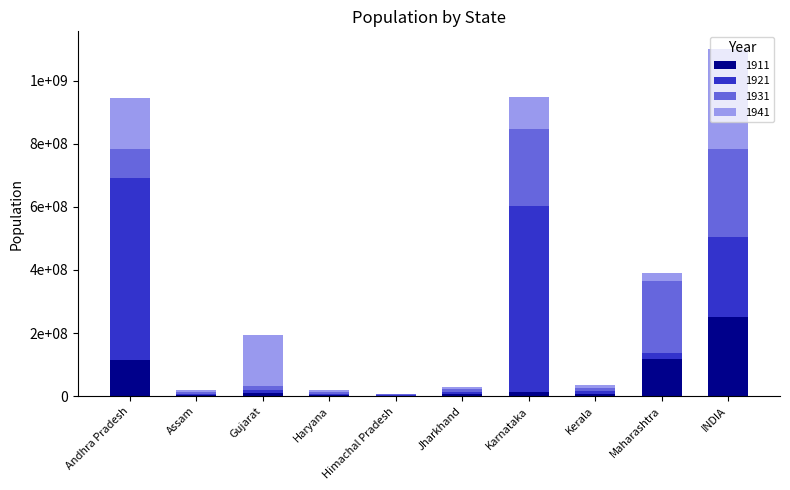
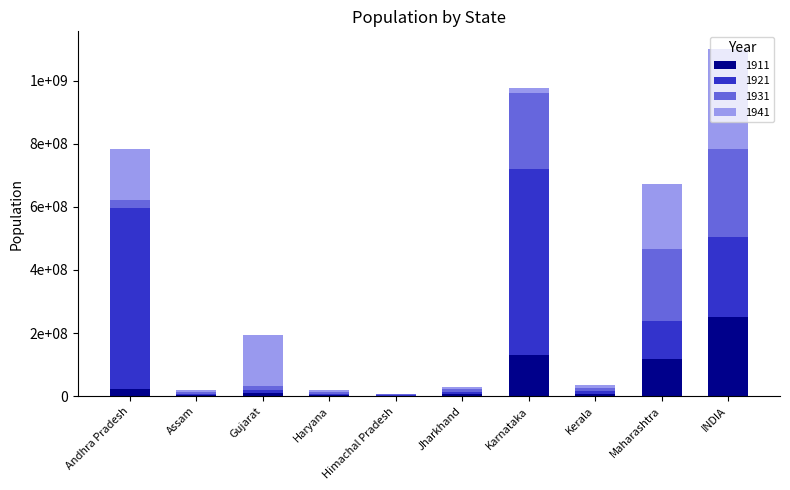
  {
    "1911": {
-     "Andhra Pradesh": 110000000,
+     "Andhra Pradesh": 20000000,
      "Gujarat": 10000000,
-     "Karnataka": 10000000,
+     "Karnataka": 130000000,
      "Maharashtra": 120000000,
      "INDIA": 250000000
    },
    "1921": {
      "Andhra Pradesh": 580000000,
      "Gujarat": 10000000,
      "Karnataka": 590000000,
-     "Maharashtra": 20000000,
+     "Maharashtra": 120000000,
      "INDIA": 250000000
    },
    "1931": {
-     "Andhra Pradesh": 90000000,
+     "Andhra Pradesh": 20000000,
      "Gujarat": 10000000,
      "Karnataka": 240000000,
      "Kerala": 10000000,
      "Maharashtra": 230000000,
      "INDIA": 280000000
    },
    "1941": {
      "Andhra Pradesh": 160000000,
      "Gujarat": 160000000,
      "Jharkhand": 10000000,
-     "Karnataka": 100000000,
+     "Karnataka": 20000000,
      "Kerala": 10000000,
-     "Maharashtra": 30000000
+     "Maharashtra": 210000000
    }
  }
